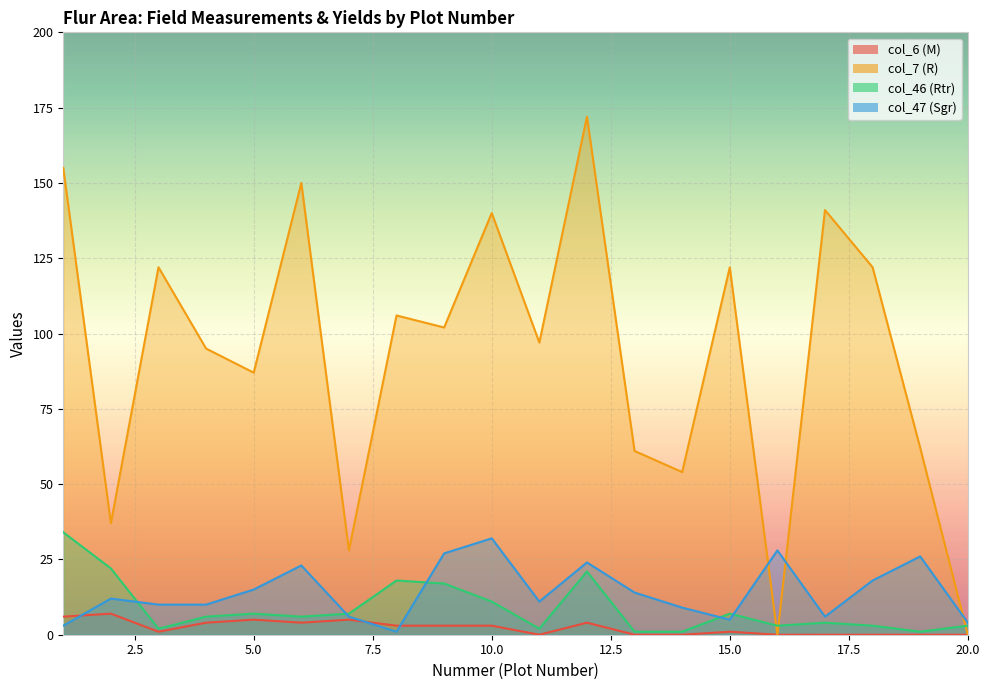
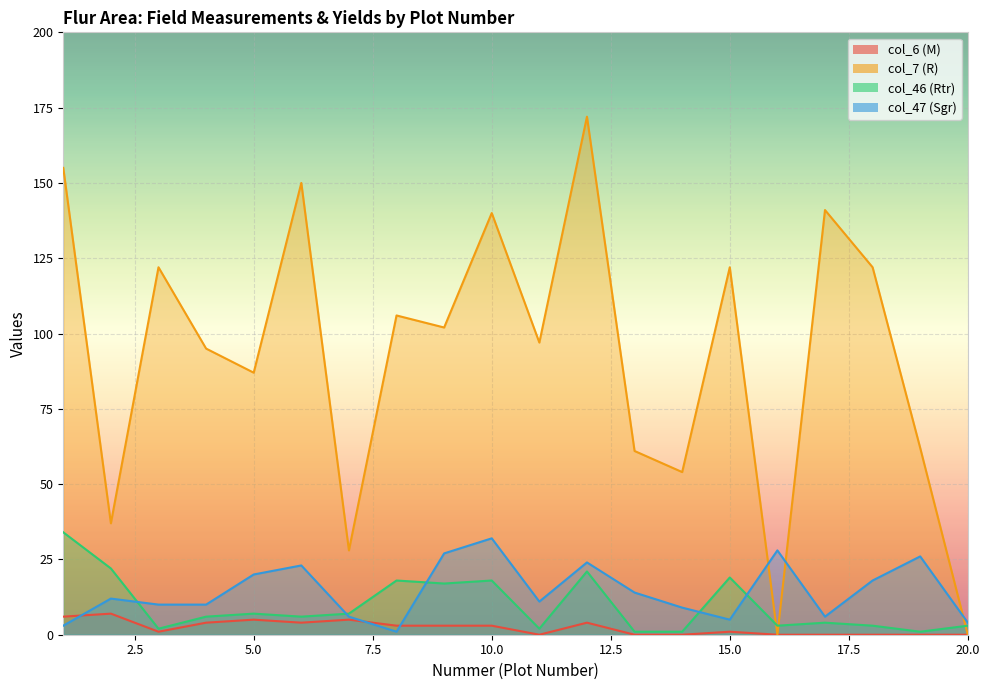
  {
    "col_46 (Rtr)": {
      "5.0": 7,
-     "10.0": 11,
-     "15.0": 7,
+     "10.0": 18,
+     "15.0": 19,
      "20.0": 3
    },
    "col_47 (Sgr)": {
-     "5.0": 15,
+     "5.0": 20,
      "10.0": 32,
      "15.0": 5,
      "20.0": 4
    }
  }
